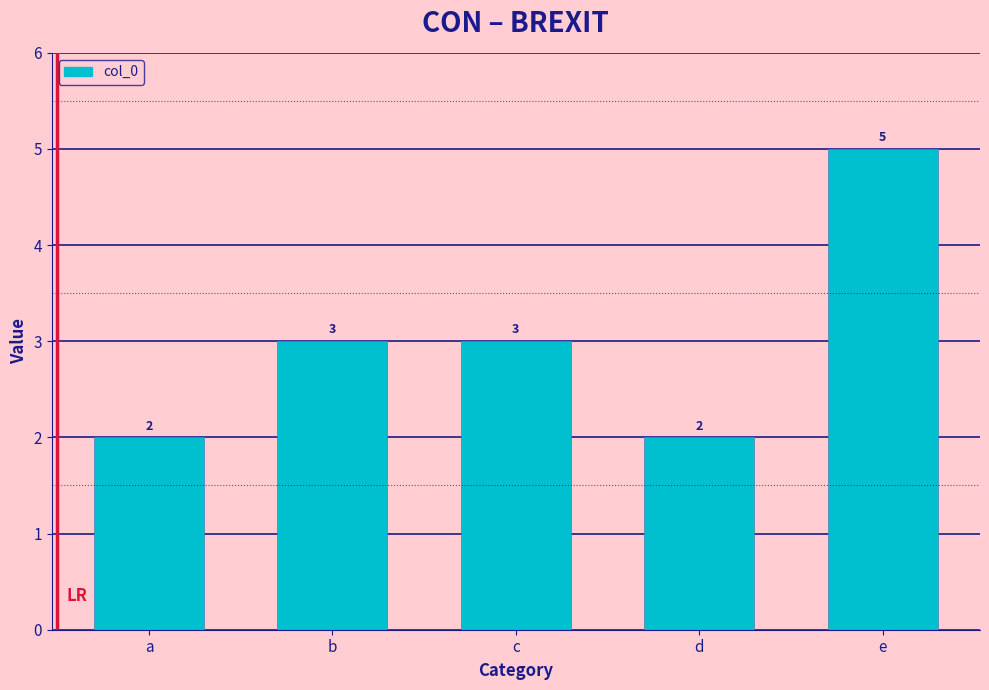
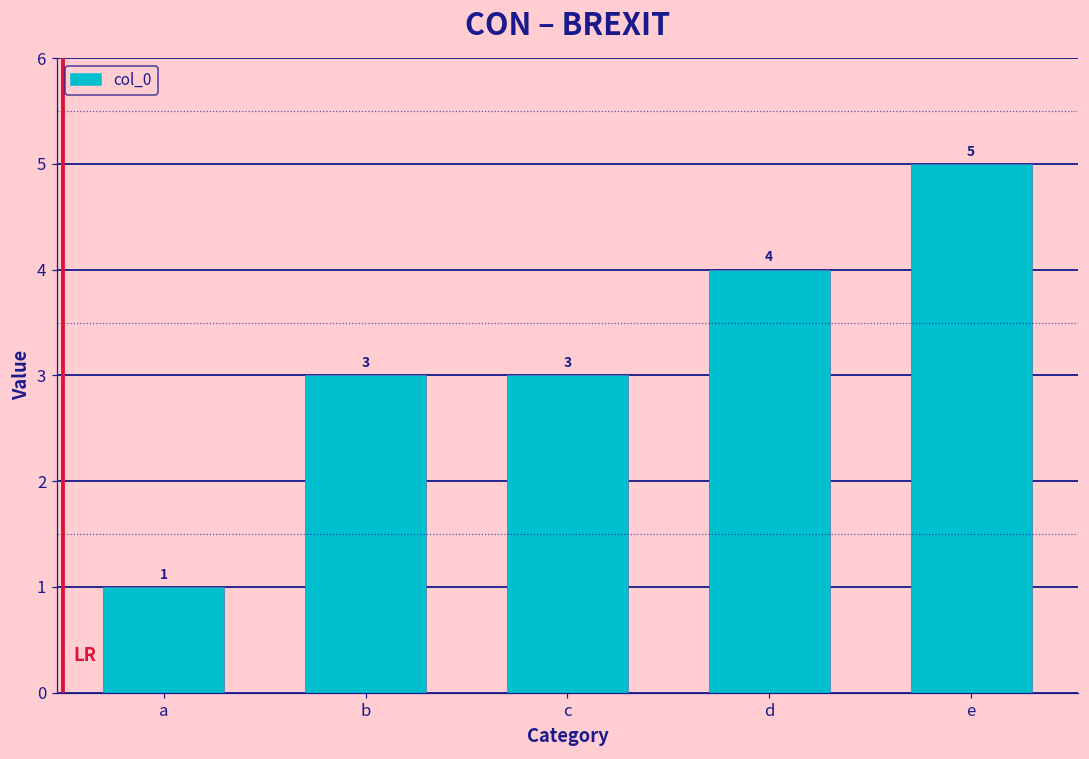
  {
-   "a": 2,
+   "a": 1,
    "b": 3,
    "c": 3,
-   "d": 2,
+   "d": 4,
    "e": 5
  }
